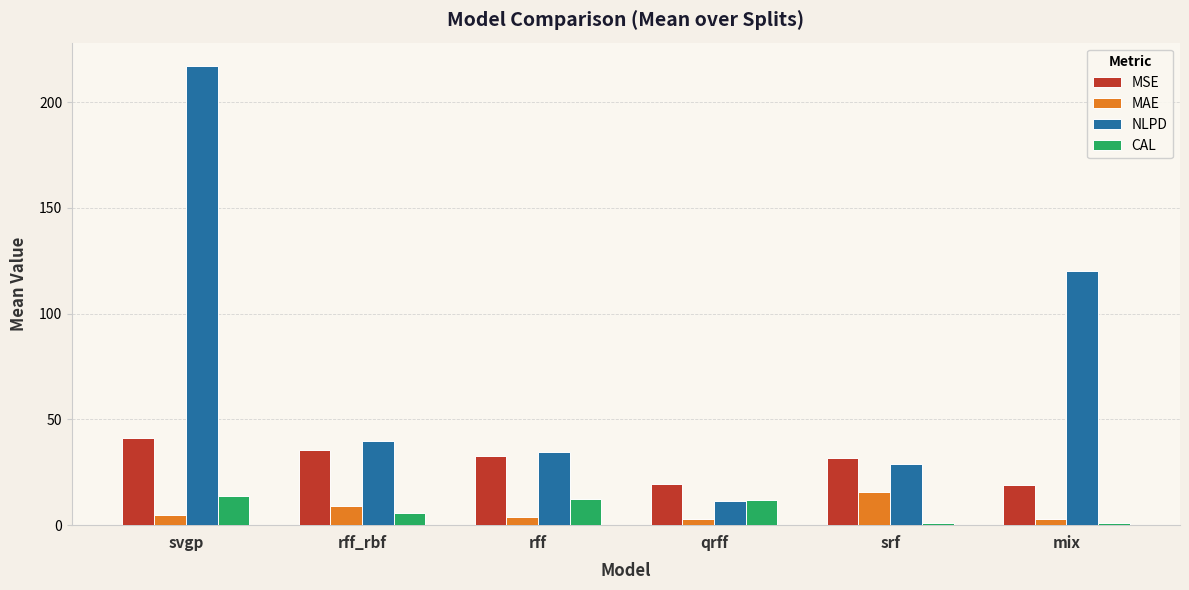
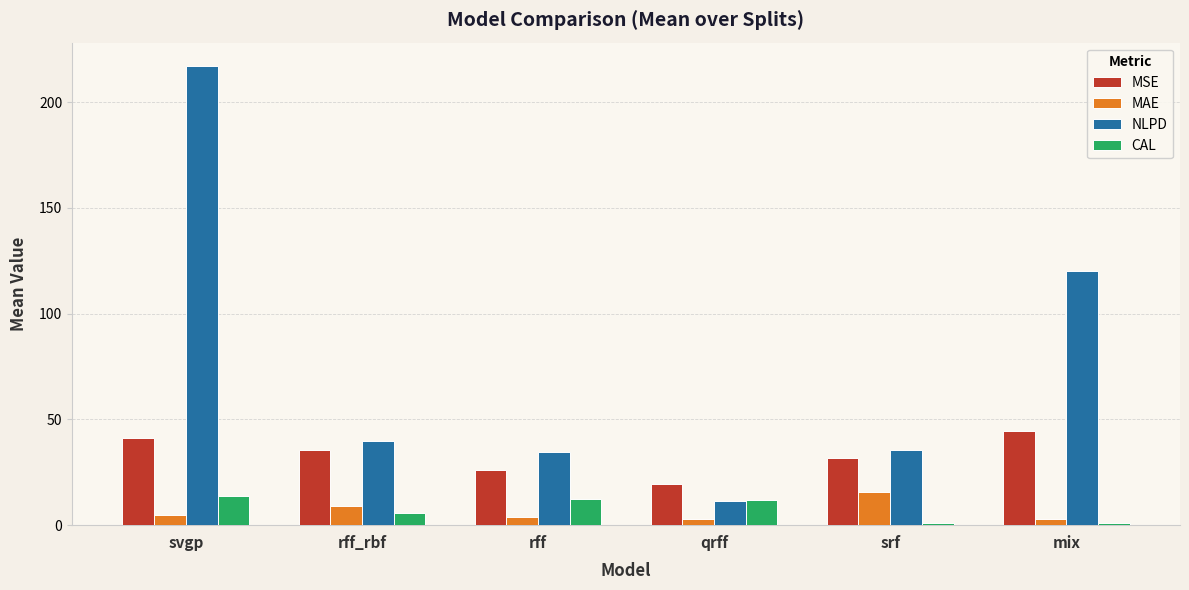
  {
    "MSE": {
      "svgp": 41,
      "rff_rbf": 36,
-     "rff": 33,
+     "rff": 26,
      "qrff": 20,
      "srf": 32,
-     "mix": 19
+     "mix": 44
    },
    "MAE": {
      "svgp": 5,
      "rff_rbf": 9,
      "rff": 4,
      "qrff": 3,
      "srf": 16,
      "mix": 3
    },
    "NLPD": {
      "svgp": 217,
      "rff_rbf": 40,
      "rff": 35,
      "qrff": 11,
-     "srf": 29,
+     "srf": 36,
      "mix": 120
    },
    "CAL": {
      "svgp": 14,
      "rff_rbf": 6,
      "rff": 13,
      "qrff": 12
    }
  }
